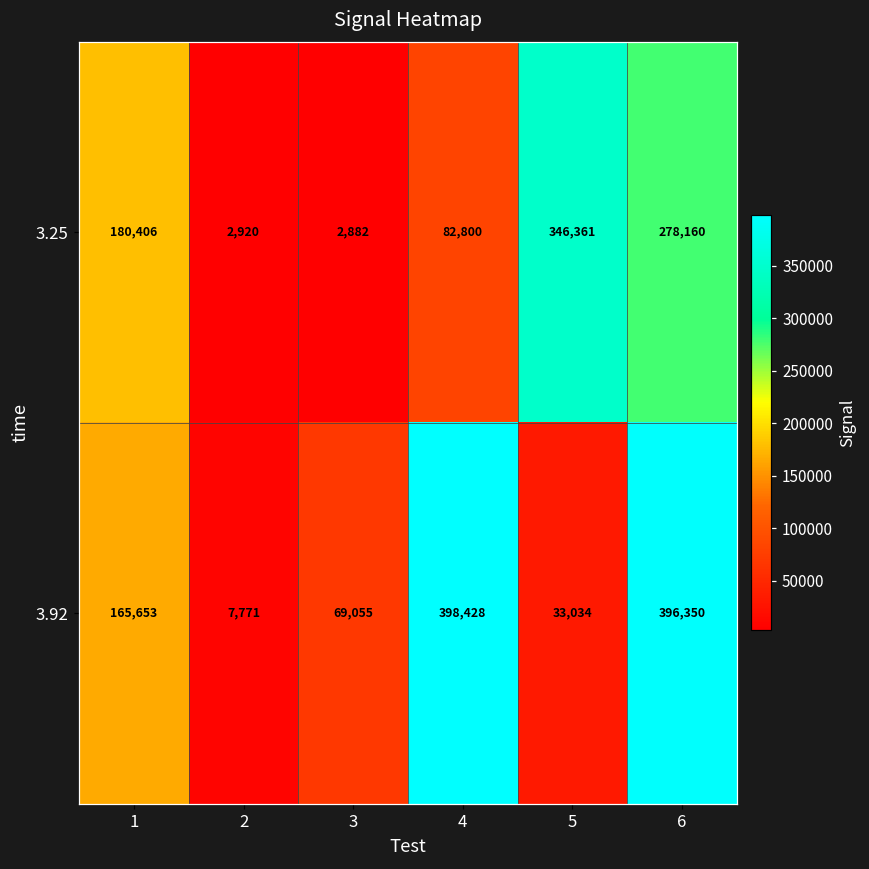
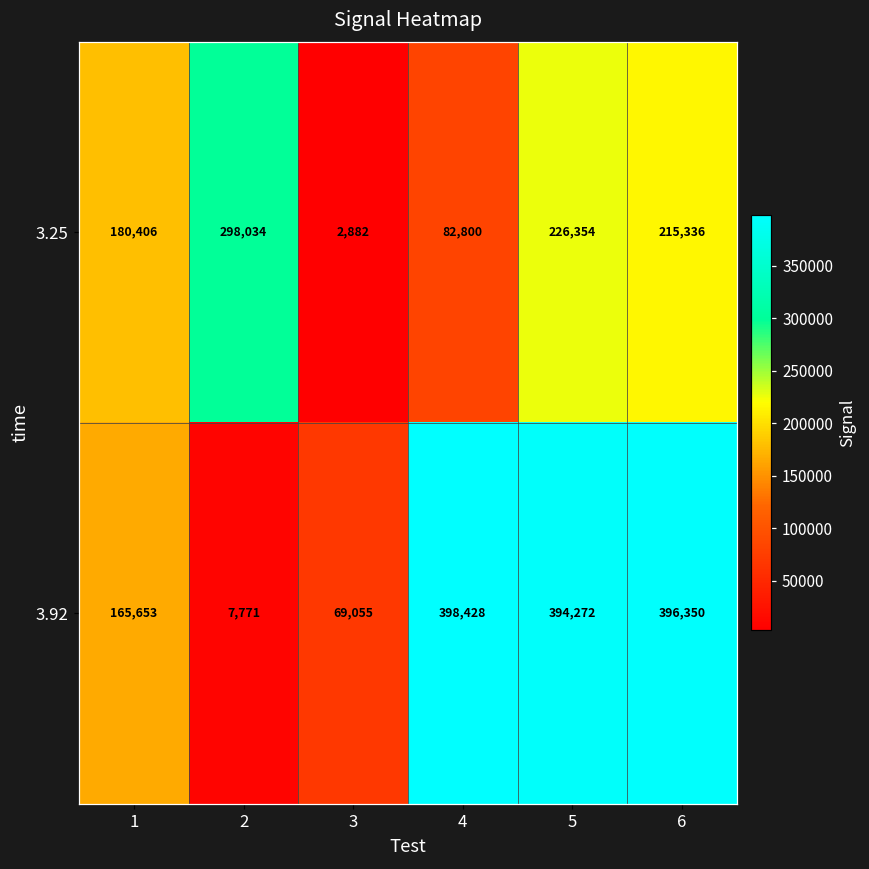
  {
    "3.25": {
      "1": "180,406",
-     "2": "2,920",
+     "2": "298,034",
      "3": "2,882",
      "4": "82,800",
-     "5": "346,361",
-     "6": "278,160"
+     "5": "226,354",
+     "6": "215,336"
    },
    "3.92": {
      "1": "165,653",
      "2": "7,771",
      "3": "69,055",
      "4": "398,428",
-     "5": "33,034",
+     "5": "394,272",
      "6": "396,350"
    }
  }
